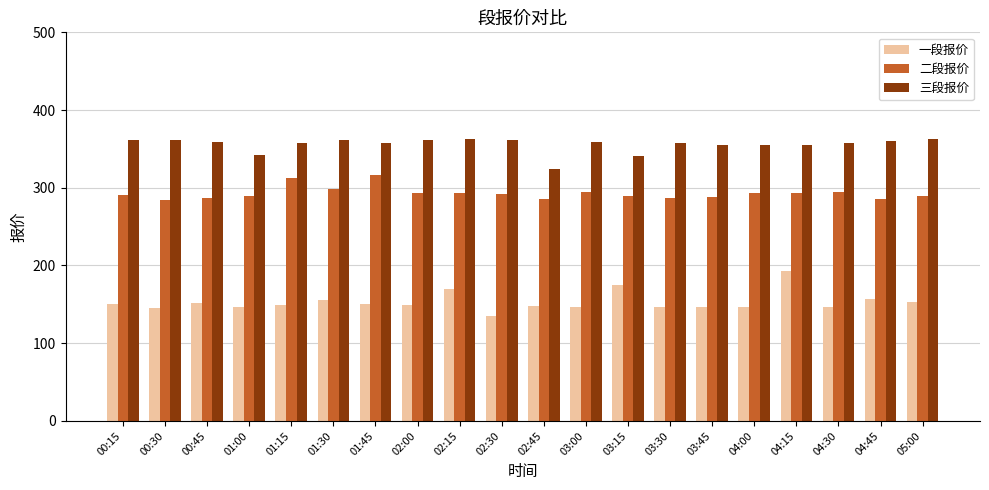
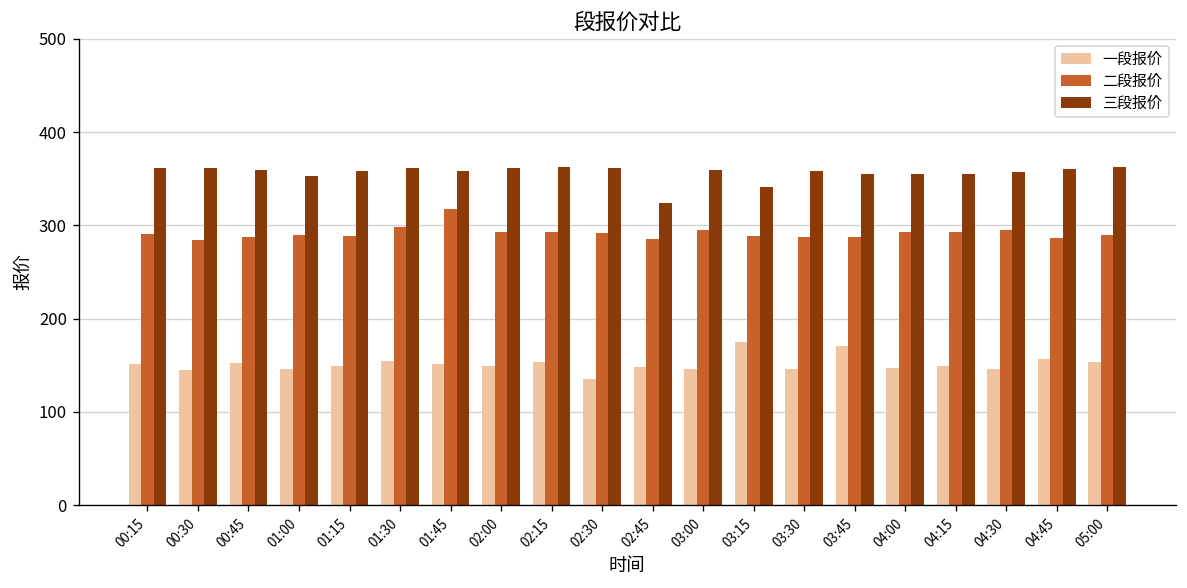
  {
    "一段报价": {
      "00:15": 150,
      "00:30": 150,
      "00:45": 150,
      "01:00": 150,
      "01:15": 150,
      "01:30": 160,
      "01:45": 150,
      "02:00": 150,
-     "02:15": 170,
+     "02:15": 150,
      "02:30": 140,
      "02:45": 150,
      "03:00": 150,
      "03:15": 180,
      "03:30": 150,
-     "03:45": 150,
+     "03:45": 170,
      "04:00": 150,
-     "04:15": 190,
+     "04:15": 150,
      "04:30": 150,
      "04:45": 160,
      "05:00": 150
    },
    "二段报价": {
      "00:15": 290,
      "00:30": 280,
      "00:45": 290,
      "01:00": 290,
-     "01:15": 310,
+     "01:15": 290,
      "01:30": 300,
      "01:45": 320,
      "02:00": 290,
      "02:15": 290,
      "02:30": 290,
      "02:45": 290,
      "03:00": 300,
      "03:15": 290,
      "03:30": 290,
      "03:45": 290,
      "04:00": 290,
      "04:15": 290,
      "04:30": 300,
      "04:45": 290,
      "05:00": 290
    },
    "三段报价": {
      "00:15": 360,
      "00:30": 360,
      "00:45": 360,
-     "01:00": 340,
+     "01:00": 350,
      "01:15": 360,
      "01:30": 360,
      "01:45": 360,
      "02:00": 360,
      "02:15": 360,
      "02:30": 360,
      "02:45": 320,
      "03:00": 360,
      "03:15": 340,
      "03:30": 360,
      "03:45": 360,
      "04:00": 360,
      "04:15": 360,
      "04:30": 360,
      "04:45": 360,
      "05:00": 360
    }
  }
